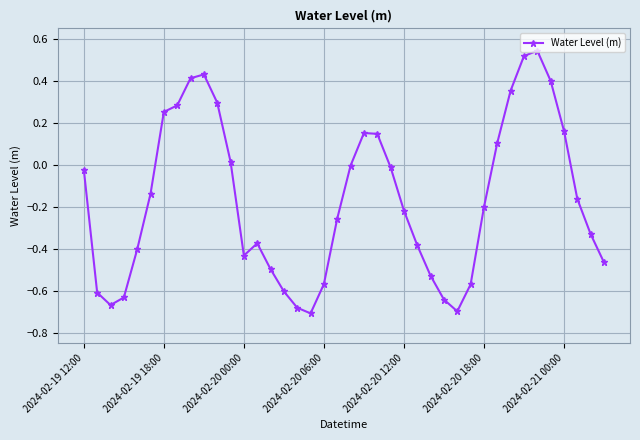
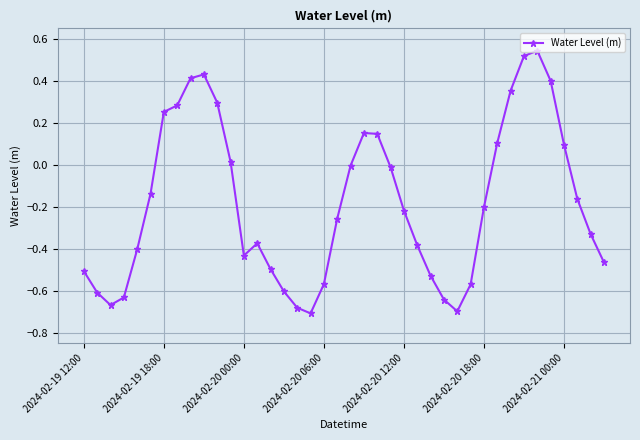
  {
-   "2024-02-19 12:00": -0.02,
+   "2024-02-19 12:00": -0.51,
    "2024-02-19 18:00": 0.25,
    "2024-02-20 00:00": -0.43,
    "2024-02-20 06:00": -0.57,
    "2024-02-20 12:00": -0.22,
    "2024-02-20 18:00": -0.20,
-   "2024-02-21 00:00": 0.16
+   "2024-02-21 00:00": 0.10
  }
